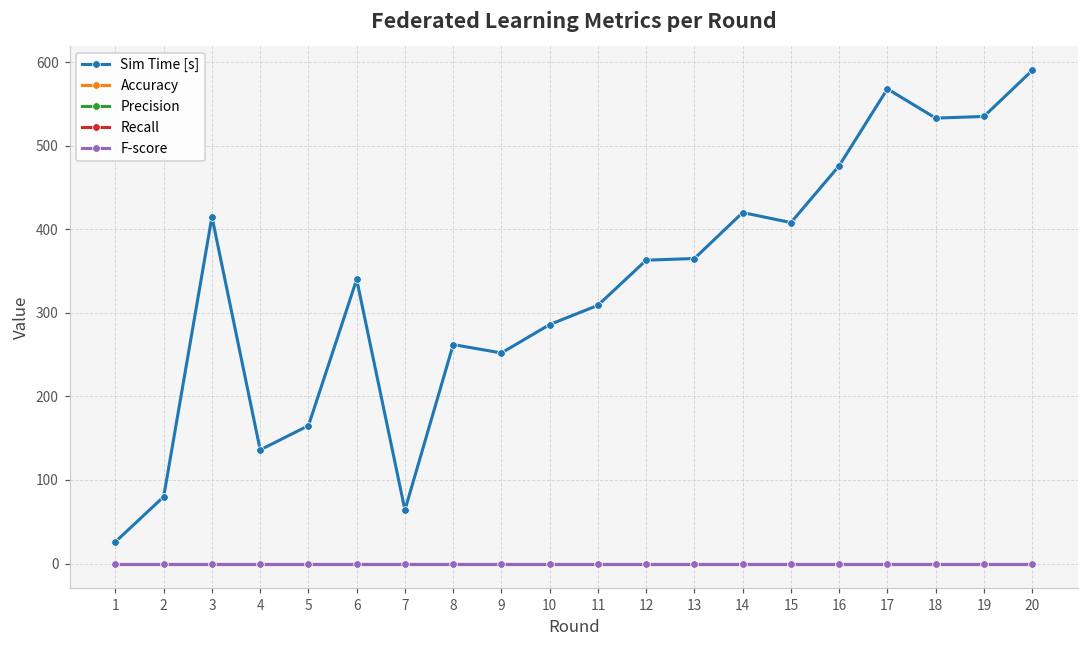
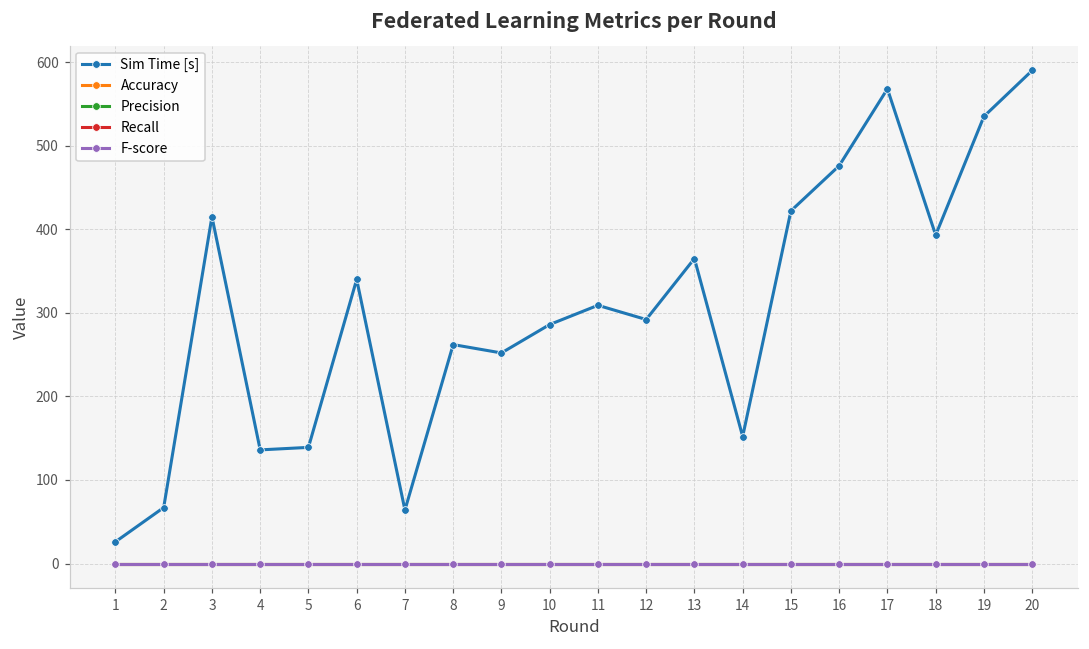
  {
    "Sim Time [s]": {
      "1": 30,
-     "2": 80,
+     "2": 70,
      "3": 420,
      "4": 140,
-     "5": 170,
+     "5": 140,
      "6": 340,
      "7": 60,
      "8": 260,
      "9": 250,
      "10": 290,
      "11": 310,
-     "12": 360,
+     "12": 290,
      "13": 370,
-     "14": 420,
-     "15": 410,
+     "14": 150,
+     "15": 420,
      "16": 480,
      "17": 570,
-     "18": 530,
+     "18": 390,
      "19": 540,
      "20": 590
    },
    "F-score": {
      "1": 0,
      "2": 0,
      "3": 0,
      "4": 0,
      "5": 0,
      "6": 0,
      "7": 0,
      "8": 0,
      "9": 0,
      "10": 0,
      "11": 0,
      "12": 0,
      "13": 0,
      "14": 0,
      "15": 0,
      "16": 0,
      "17": 0,
      "18": 0,
      "19": 0,
      "20": 0
    }
  }
